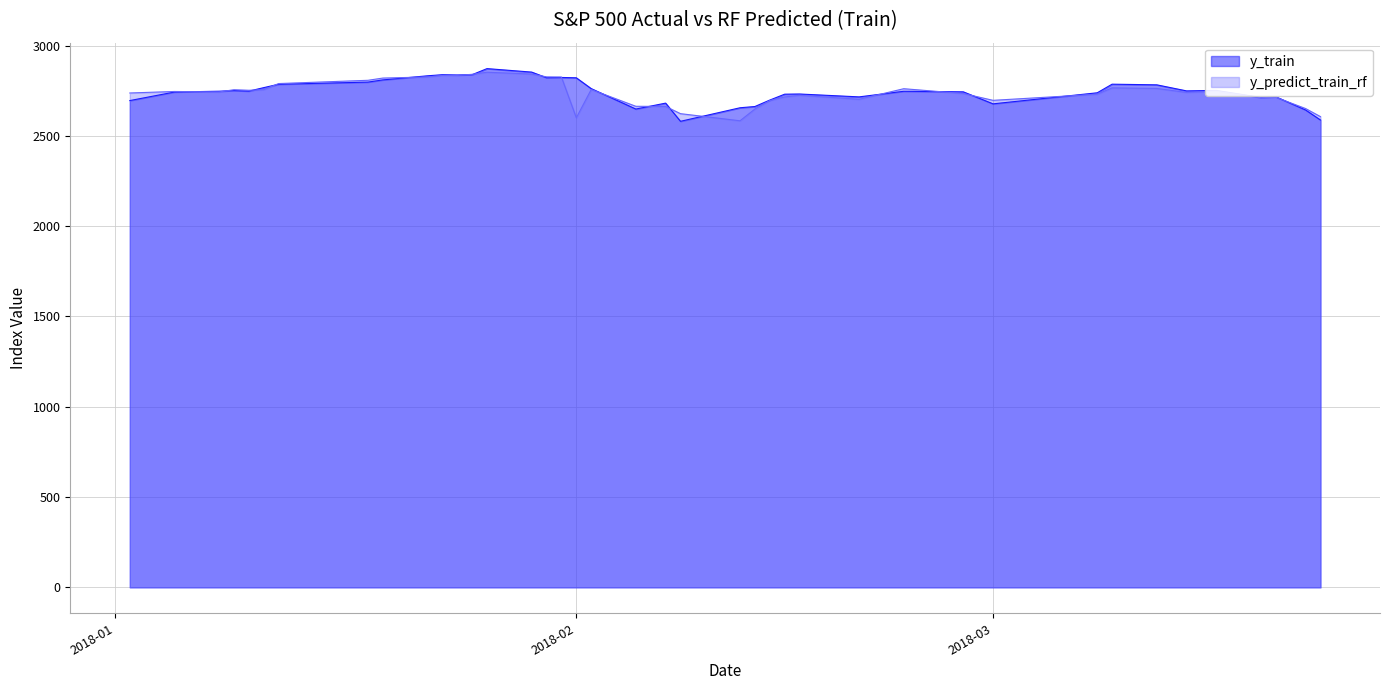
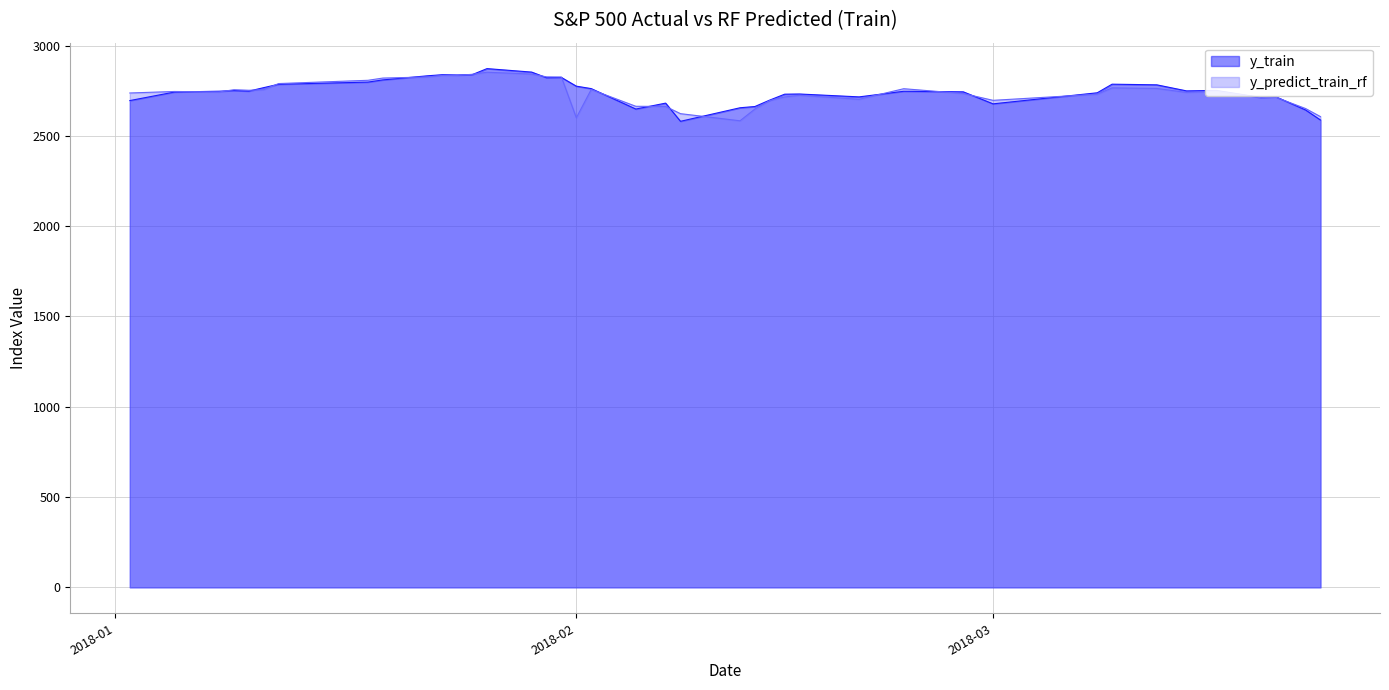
  {
    "y_train": {
-     "2018-02": 2820,
+     "2018-02": 2780,
      "2018-03": 2680
    },
    "y_predict_train_rf": {
      "2018-02": 2600,
      "2018-03": 2700
    }
  }
